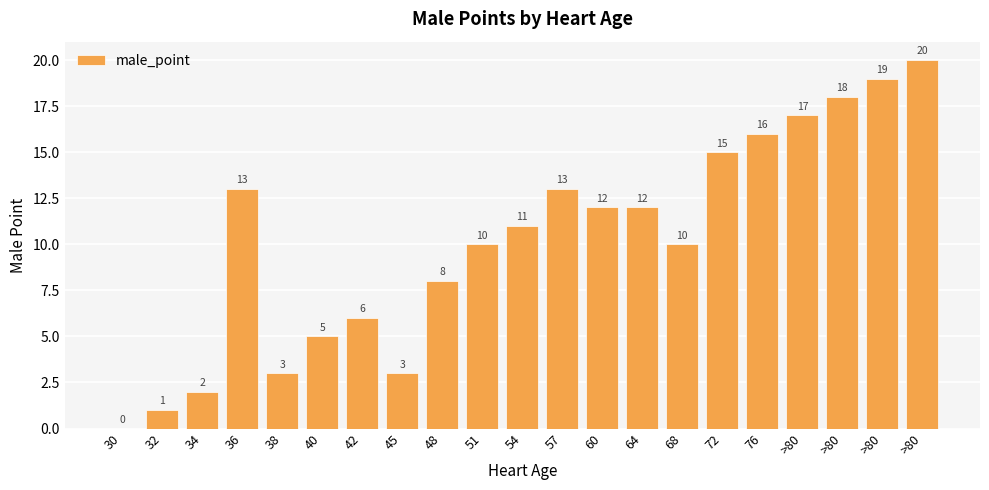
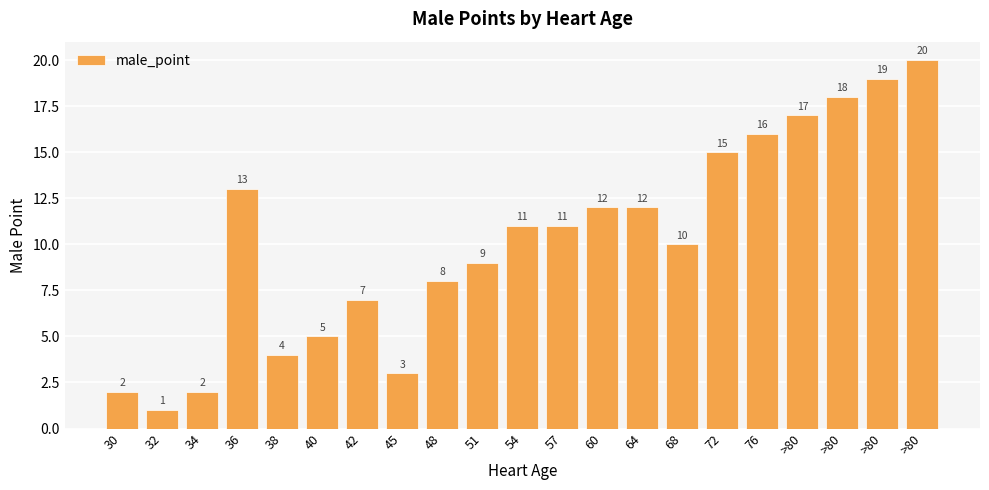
  {
-   "30": 0,
+   "30": 2,
    "32": 1,
    "34": 2,
    "36": 13,
-   "38": 3,
+   "38": 4,
    "40": 5,
-   "42": 6,
+   "42": 7,
    "45": 3,
    "48": 8,
-   "51": 10,
+   "51": 9,
    "54": 11,
-   "57": 13,
+   "57": 11,
    "60": 12,
    "64": 12,
    "68": 10,
    "72": 15,
    "76": 16
  }
